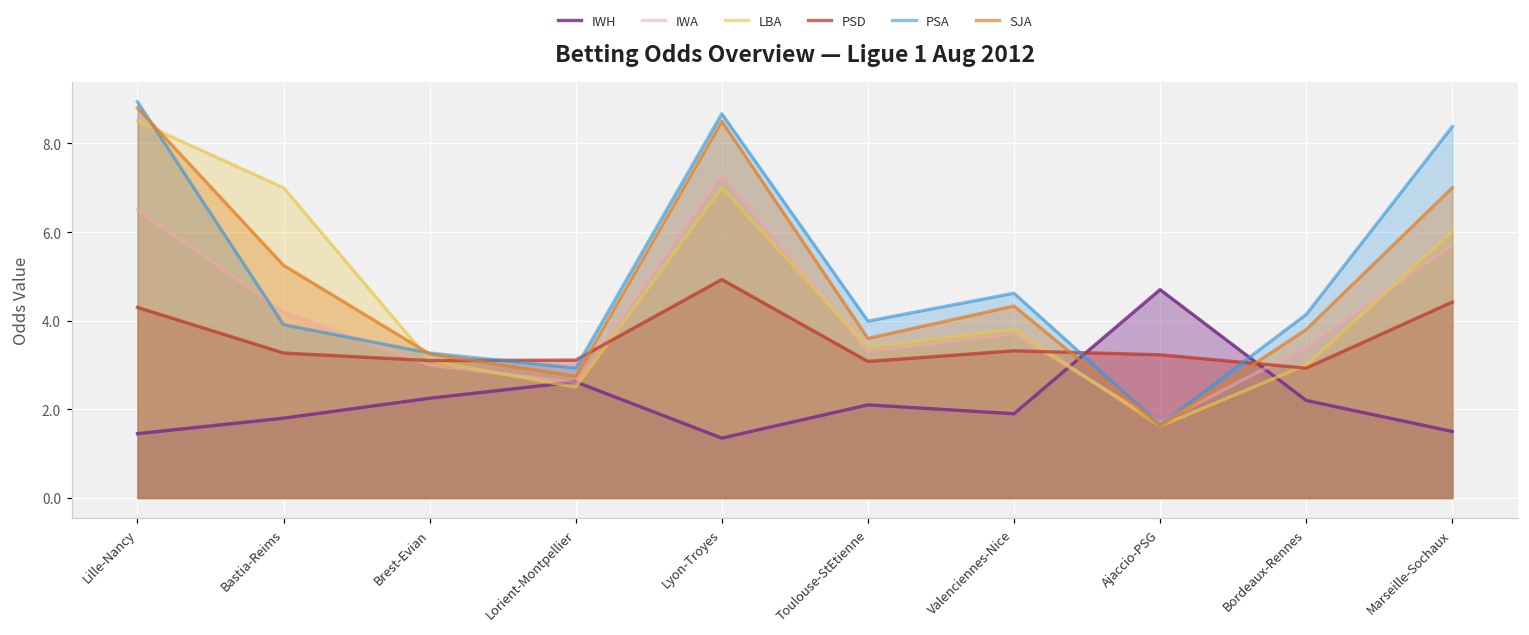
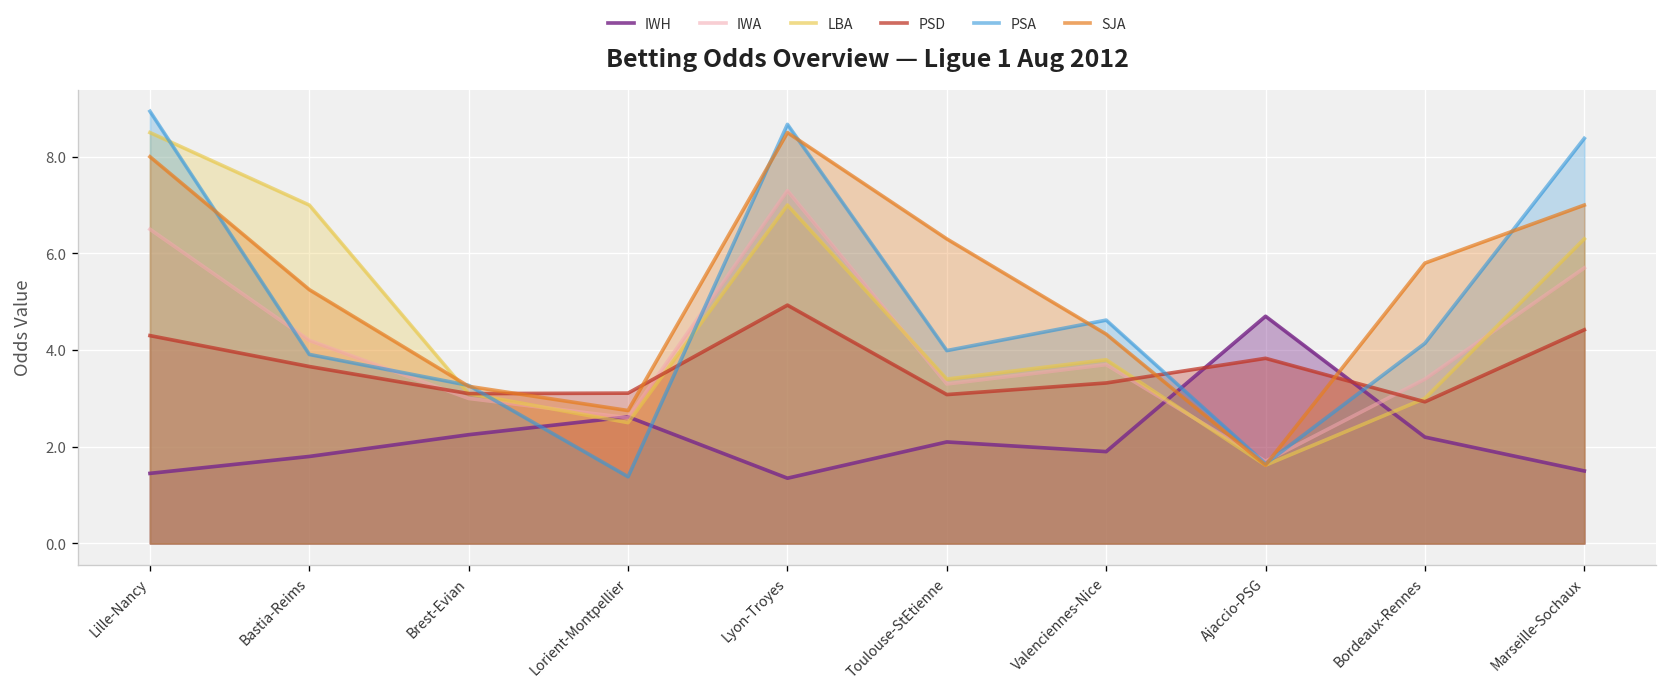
  {
    "IWH": {
      "Lille-Nancy": 1.5,
      "Bastia-Reims": 1.8,
      "Brest-Evian": 2.3,
      "Lyon-Troyes": 1.4,
      "Toulouse-StEtienne": 2.1,
      "Valenciennes-Nice": 1.9,
      "Ajaccio-PSG": 4.7,
      "Bordeaux-Rennes": 2.2,
      "Marseille-Sochaux": 1.5
    },
    "IWA": {
      "Lille-Nancy": 6.5,
      "Bastia-Reims": 4.2,
      "Brest-Evian": 3.0,
      "Lyon-Troyes": 7.3,
      "Toulouse-StEtienne": 3.3,
      "Valenciennes-Nice": 3.7,
      "Bordeaux-Rennes": 3.4,
      "Marseille-Sochaux": 5.7
    },
    "LBA": {
      "Lille-Nancy": 8.5,
      "Bastia-Reims": 7.0,
      "Lorient-Montpellier": 2.5,
      "Lyon-Troyes": 7.0,
      "Toulouse-StEtienne": 3.4,
      "Valenciennes-Nice": 3.8,
      "Bordeaux-Rennes": 3.0,
-     "Marseille-Sochaux": 6.0
+     "Marseille-Sochaux": 6.3
    },
    "PSD": {
      "Lille-Nancy": 4.3,
-     "Bastia-Reims": 3.3,
+     "Bastia-Reims": 3.7,
      "Lorient-Montpellier": 3.1,
      "Lyon-Troyes": 4.9,
      "Toulouse-StEtienne": 3.1,
      "Valenciennes-Nice": 3.3,
-     "Ajaccio-PSG": 3.2,
+     "Ajaccio-PSG": 3.8,
      "Bordeaux-Rennes": 2.9,
      "Marseille-Sochaux": 4.4
    },
    "PSA": {
      "Lille-Nancy": 8.9,
      "Bastia-Reims": 3.9,
-     "Lorient-Montpellier": 2.9,
+     "Lorient-Montpellier": 1.4,
      "Lyon-Troyes": 8.7,
      "Toulouse-StEtienne": 4.0,
      "Valenciennes-Nice": 4.6,
      "Bordeaux-Rennes": 4.1,
      "Marseille-Sochaux": 8.4
    },
    "SJA": {
-     "Lille-Nancy": 8.8,
+     "Lille-Nancy": 8.0,
      "Bastia-Reims": 5.3,
      "Lorient-Montpellier": 2.8,
      "Lyon-Troyes": 8.5,
-     "Toulouse-StEtienne": 3.6,
+     "Toulouse-StEtienne": 6.3,
      "Valenciennes-Nice": 4.3,
-     "Bordeaux-Rennes": 3.8,
+     "Bordeaux-Rennes": 5.8,
      "Marseille-Sochaux": 7.0
    }
  }
